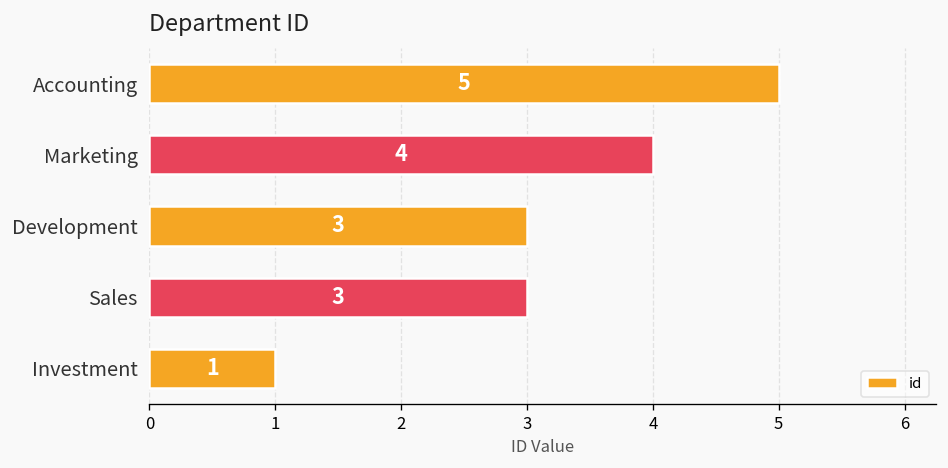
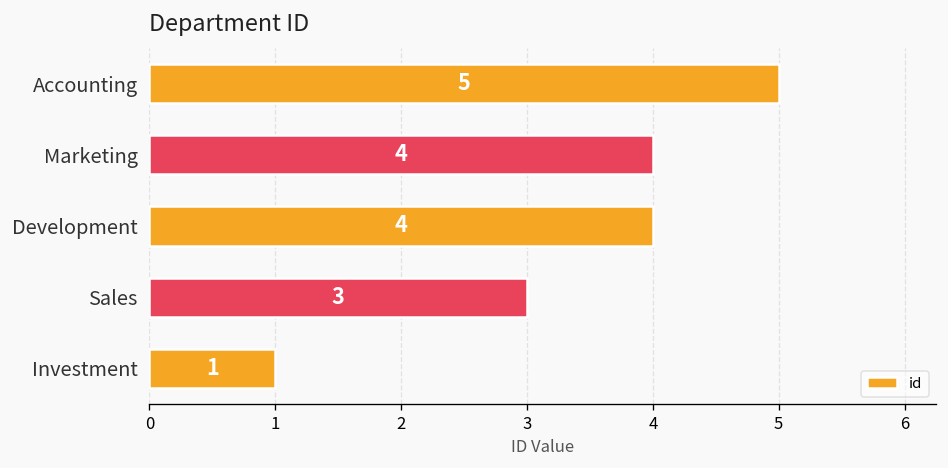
  {
    "Accounting": 5,
    "Marketing": 4,
-   "Development": 3,
+   "Development": 4,
    "Sales": 3,
    "Investment": 1
  }
